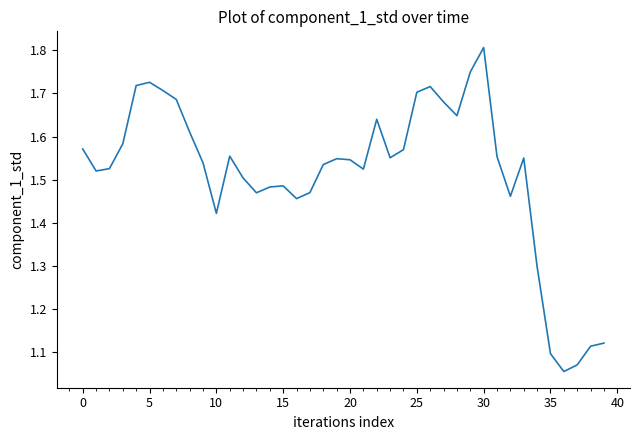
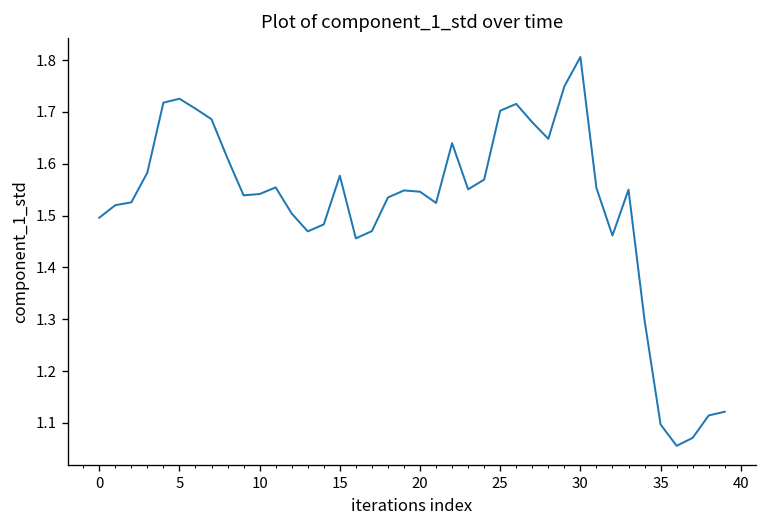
  {
-   "0": 1.57,
+   "0": 1.50,
    "5": 1.73,
-   "10": 1.42,
-   "15": 1.49,
+   "10": 1.54,
+   "15": 1.58,
    "20": 1.55,
    "25": 1.70,
    "30": 1.81,
    "35": 1.10
  }
